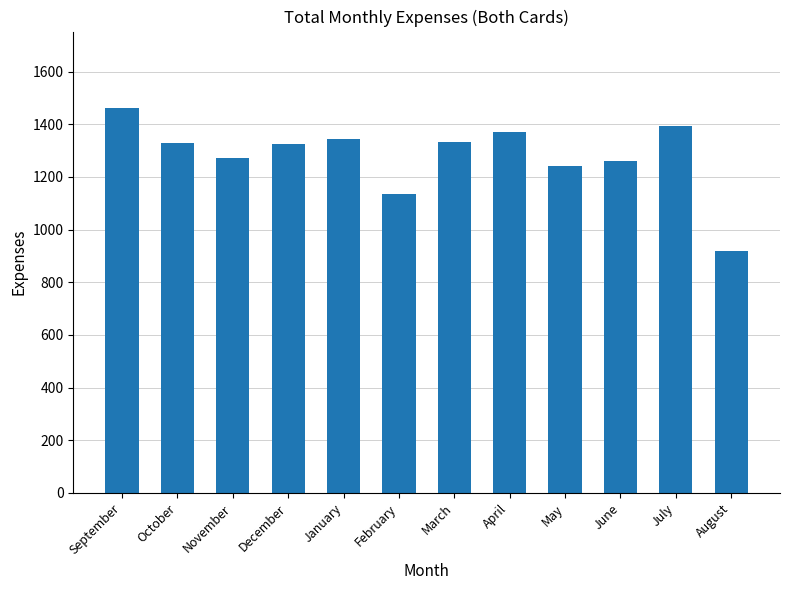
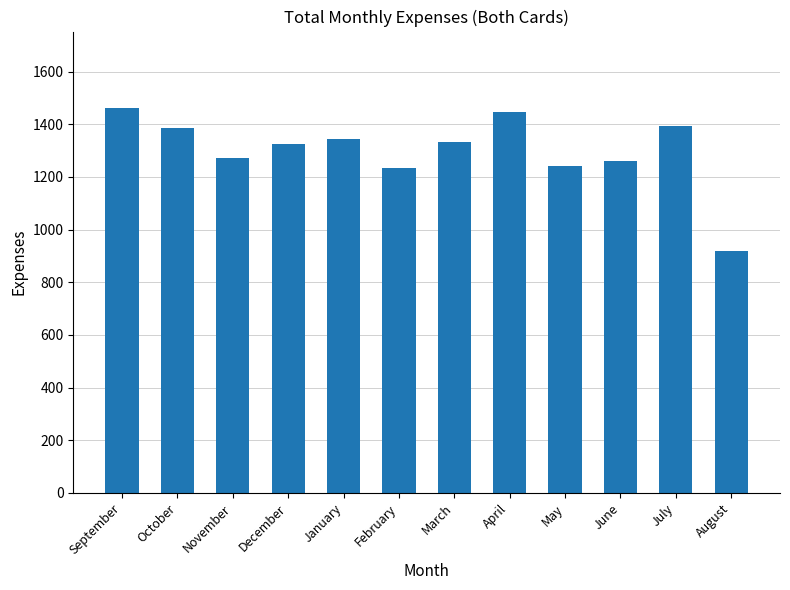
  {
    "September": 1460,
-   "October": 1330,
+   "October": 1390,
    "November": 1270,
    "December": 1330,
    "January": 1340,
-   "February": 1140,
+   "February": 1230,
    "March": 1330,
-   "April": 1370,
+   "April": 1450,
    "May": 1240,
    "June": 1260,
    "July": 1390,
    "August": 920
  }
